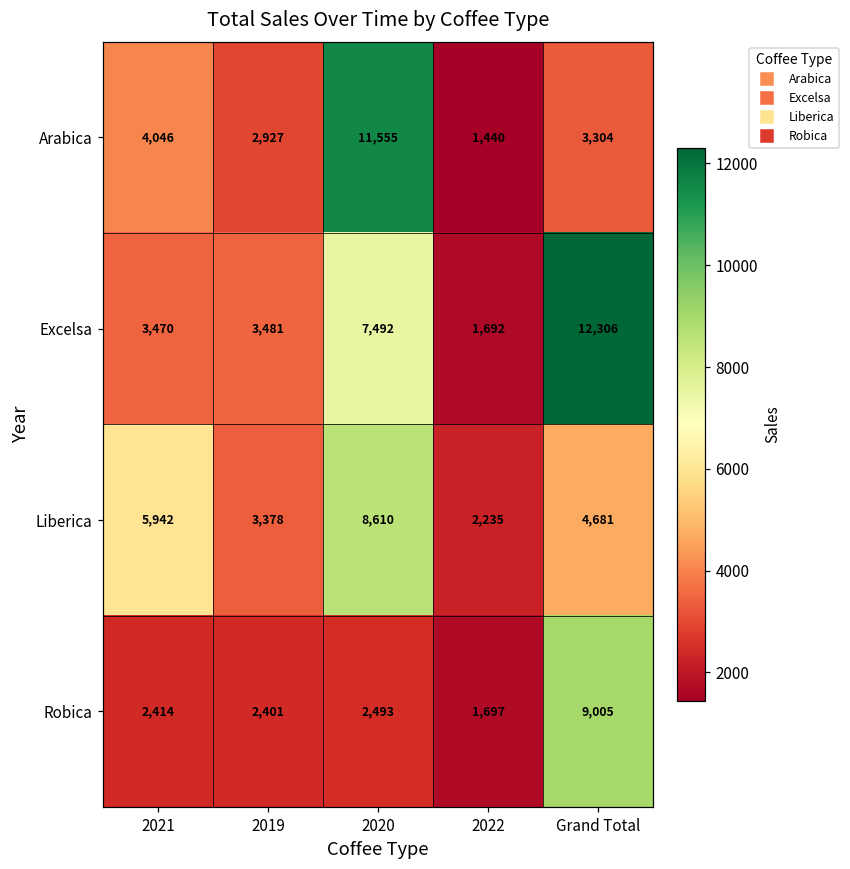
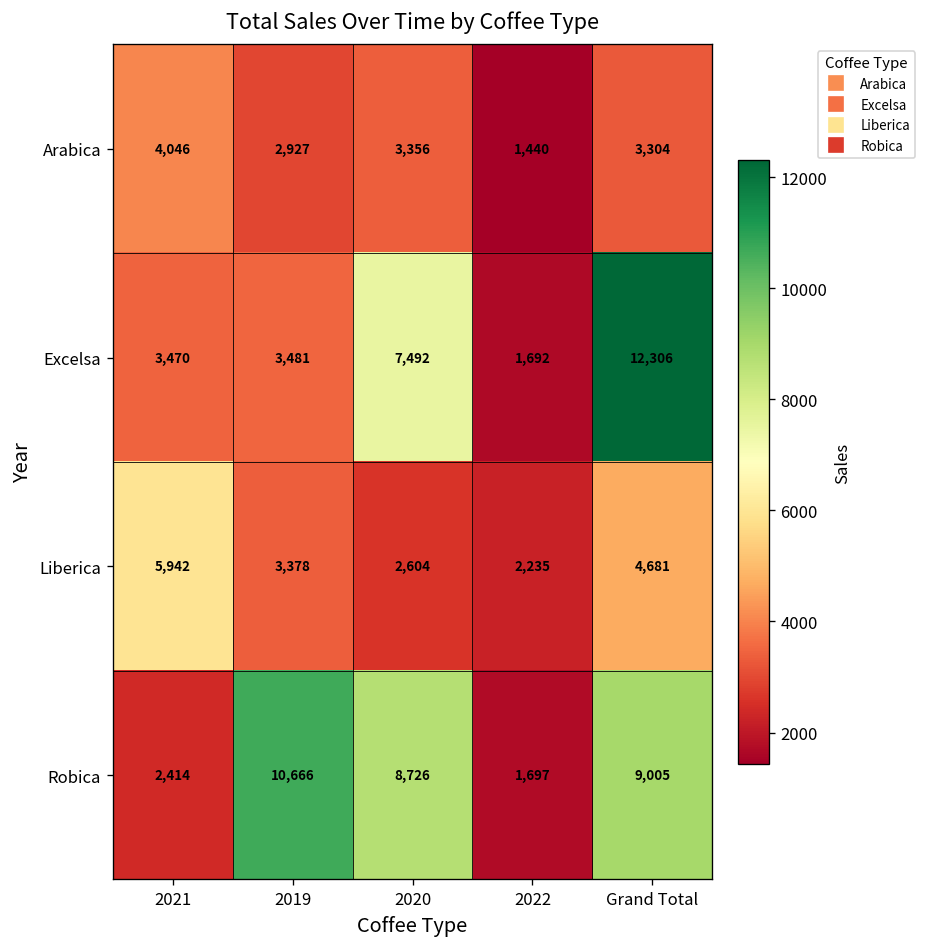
  {
    "Arabica": {
      "2021": "4,046",
      "2019": "2,927",
-     "2020": "11,555",
+     "2020": "3,356",
      "2022": "1,440",
      "Grand Total": "3,304"
    },
    "Excelsa": {
      "2021": "3,470",
      "2019": "3,481",
      "2020": "7,492",
      "2022": "1,692",
      "Grand Total": "12,306"
    },
    "Liberica": {
      "2021": "5,942",
      "2019": "3,378",
-     "2020": "8,610",
+     "2020": "2,604",
      "2022": "2,235",
      "Grand Total": "4,681"
    },
    "Robica": {
      "2021": "2,414",
-     "2019": "2,401",
-     "2020": "2,493",
+     "2019": "10,666",
+     "2020": "8,726",
      "2022": "1,697",
      "Grand Total": "9,005"
    }
  }
